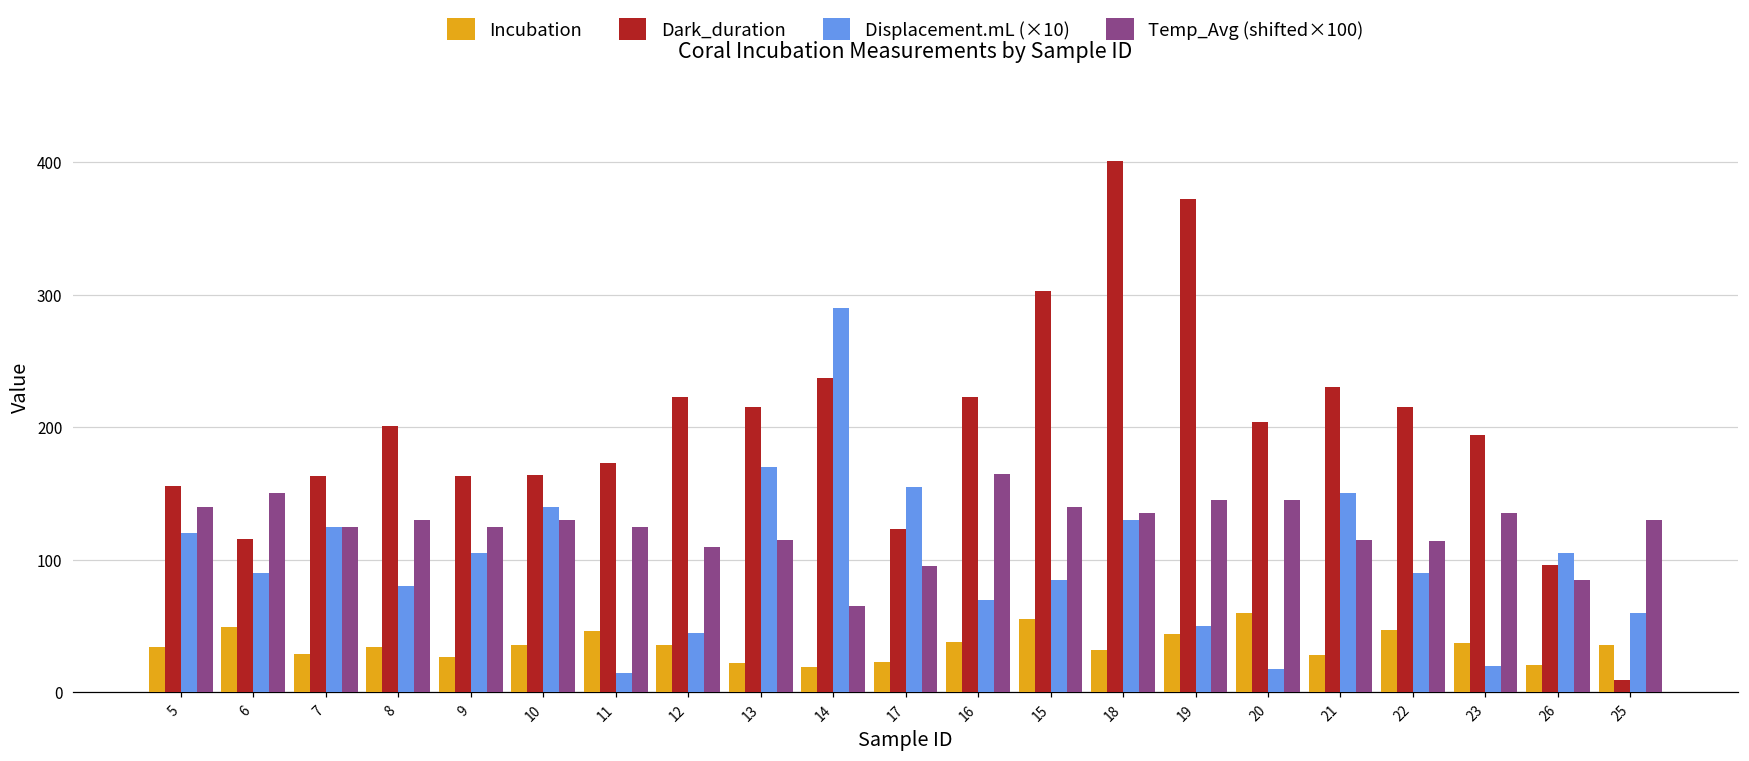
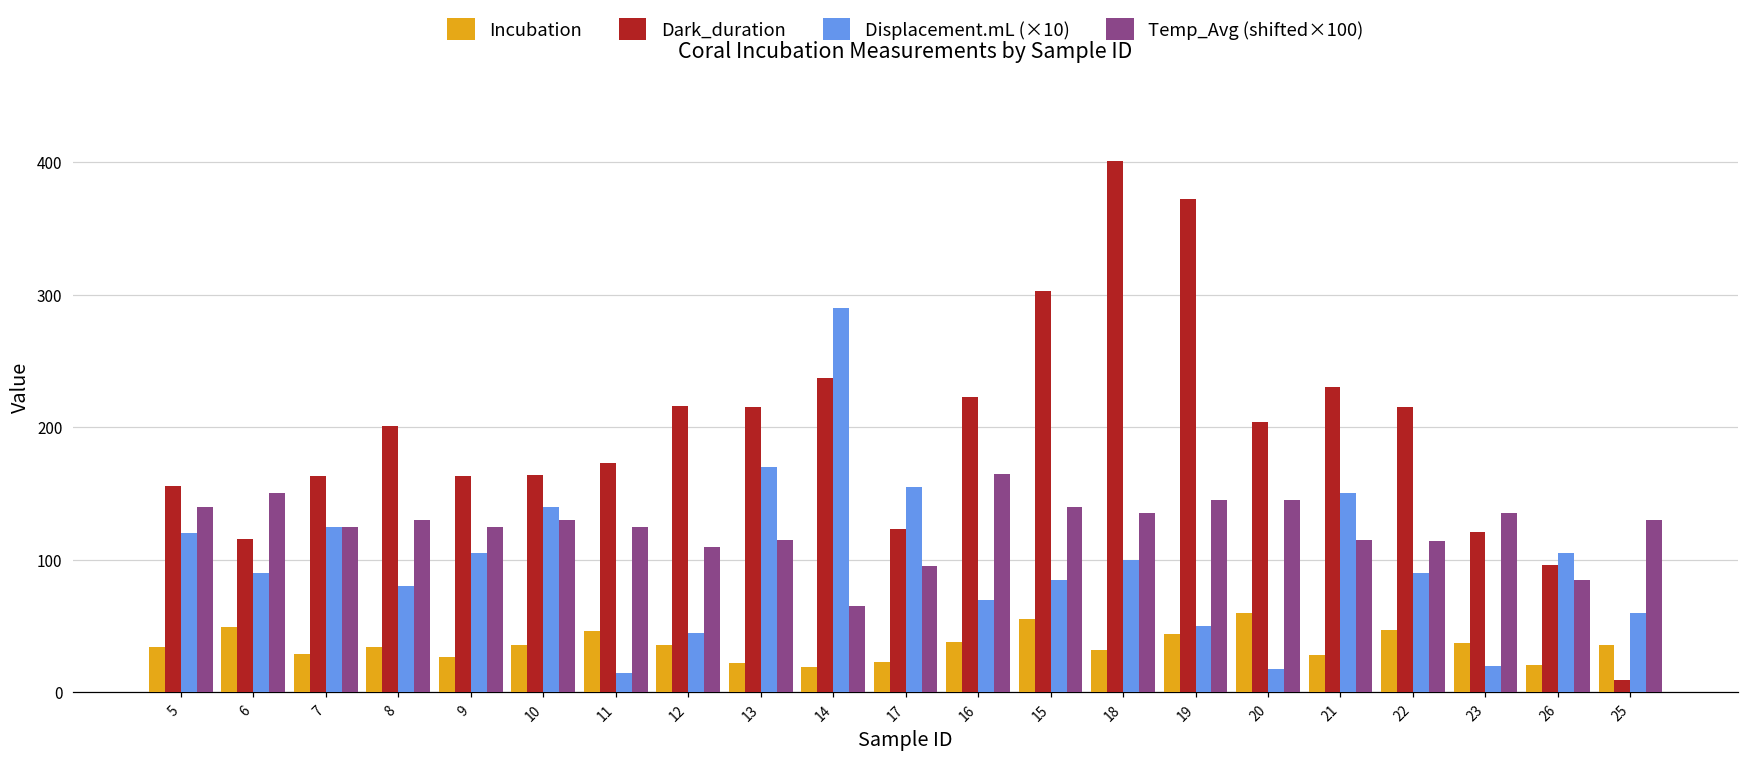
  {
    "Incubation": {
      "5": 34,
      "6": 49,
      "7": 29,
      "8": 34,
      "9": 27,
      "10": 36,
      "11": 46,
      "12": 36,
      "13": 22,
      "14": 19,
      "17": 23,
      "16": 38,
      "15": 55,
      "18": 32,
      "19": 44,
      "20": 60,
      "21": 28,
      "22": 47,
      "23": 37,
      "26": 21,
      "25": 36
    },
    "Dark_duration": {
      "5": 156,
      "6": 116,
      "7": 163,
      "8": 201,
      "9": 163,
      "10": 164,
      "11": 173,
-     "12": 223,
+     "12": 216,
      "13": 215,
      "14": 237,
      "17": 123,
      "16": 223,
      "15": 303,
      "18": 401,
      "19": 372,
      "20": 204,
      "21": 230,
      "22": 215,
-     "23": 194,
+     "23": 121,
      "26": 96,
      "25": 9
    },
    "Displacement.mL (×10)": {
      "5": 120,
      "6": 90,
      "7": 125,
      "8": 80,
      "9": 105,
      "10": 140,
      "11": 15,
      "12": 45,
      "13": 170,
      "14": 290,
      "17": 155,
      "16": 70,
      "15": 85,
-     "18": 130,
+     "18": 100,
      "19": 50,
      "20": 18,
      "21": 150,
      "22": 90,
      "23": 20,
      "26": 105,
      "25": 60
    },
    "Temp_Avg (shifted×100)": {
      "5": 140,
      "6": 150,
      "7": 125,
      "8": 130,
      "9": 125,
      "10": 130,
      "11": 125,
      "12": 110,
      "13": 115,
      "14": 65,
      "17": 95,
      "16": 165,
      "15": 140,
      "18": 135,
      "19": 145,
      "20": 145,
      "21": 115,
      "22": 114,
      "23": 135,
      "26": 85,
      "25": 130
    }
  }
